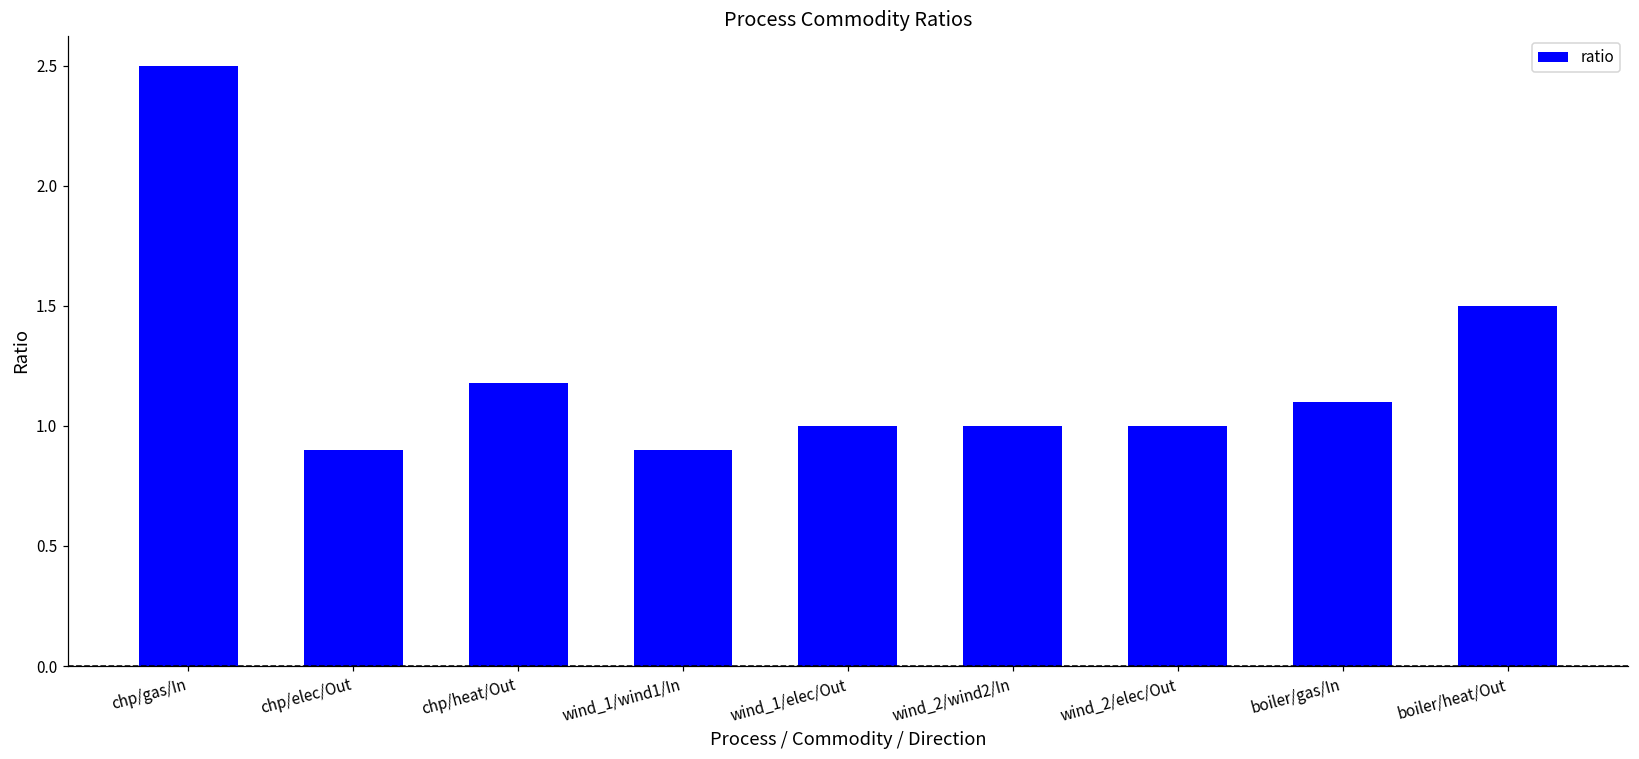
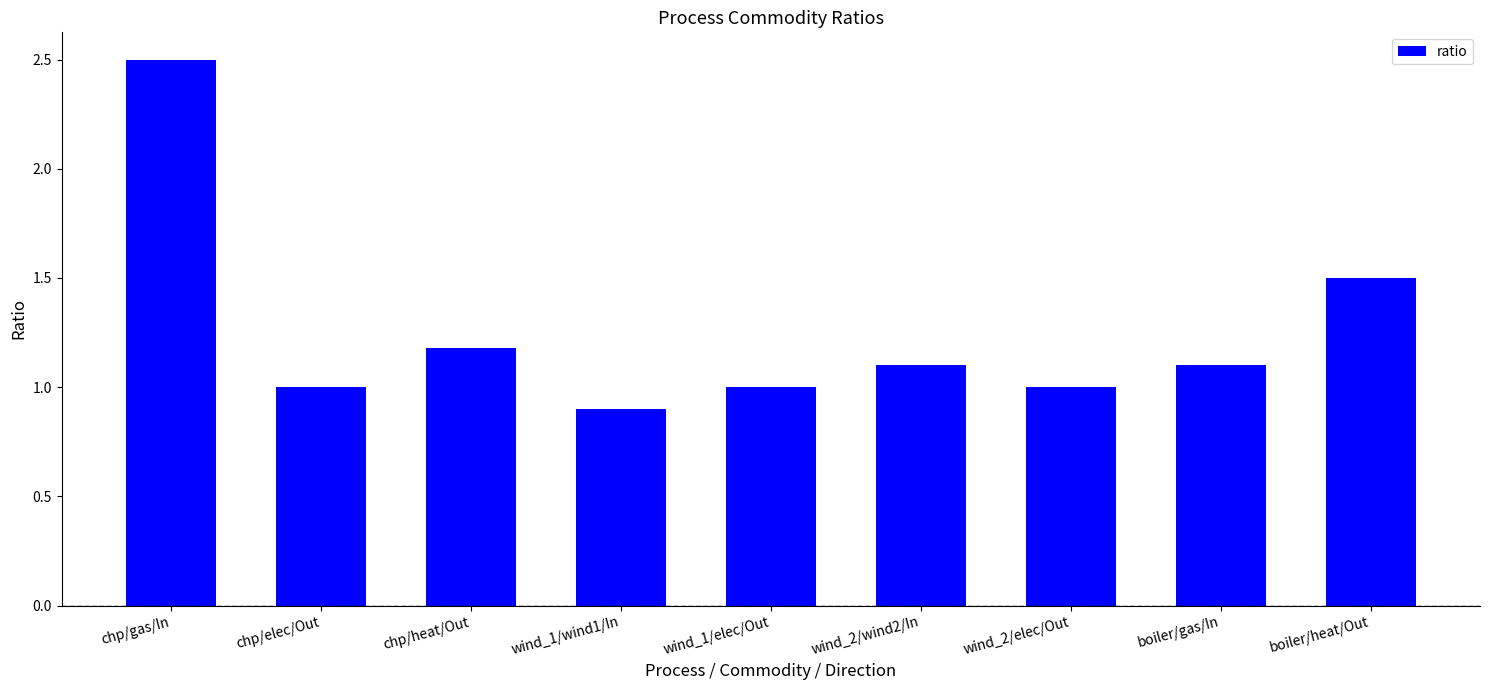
  {
    "chp/gas/In": 2.5,
-   "chp/elec/Out": 0.9,
+   "chp/elec/Out": 1.0,
    "chp/heat/Out": 1.18,
    "wind_1/wind1/In": 0.9,
    "wind_1/elec/Out": 1.0,
-   "wind_2/wind2/In": 1.0,
+   "wind_2/wind2/In": 1.1,
    "wind_2/elec/Out": 1.0,
    "boiler/gas/In": 1.1,
    "boiler/heat/Out": 1.5
  }
